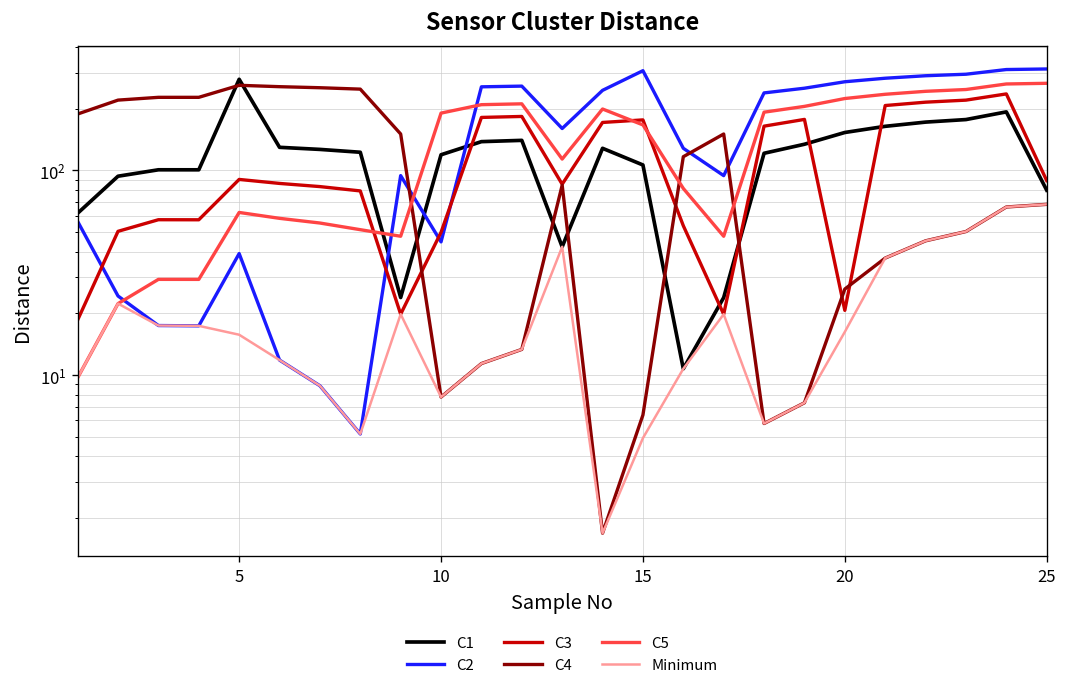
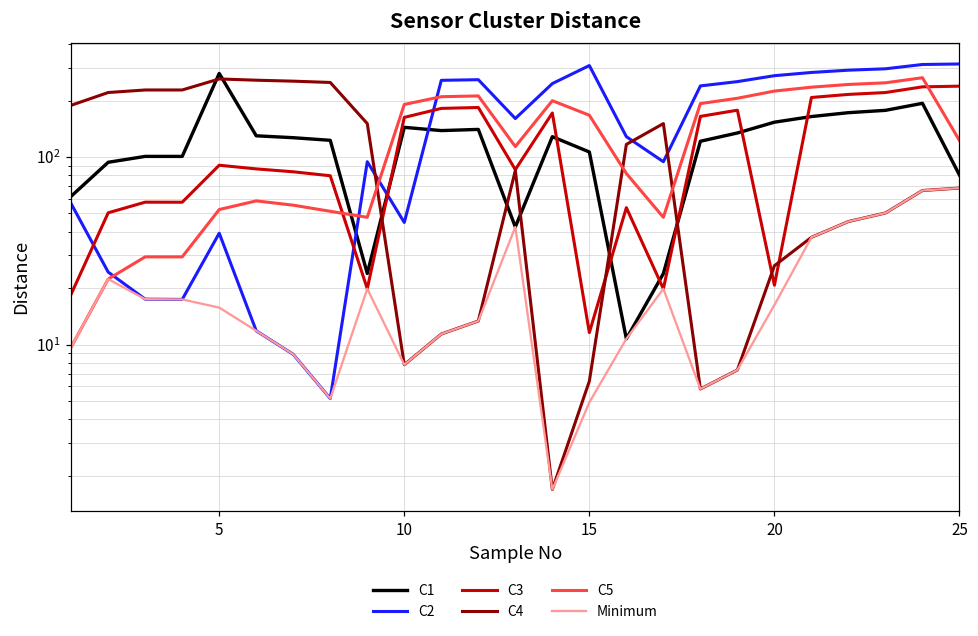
  {
    "C1": {
      "5": 280,
-     "10": 120,
+     "10": 140,
      "15": 110,
      "20": 150,
      "25": 80
    },
    "C2": {
      "5": 39,
      "10": 45,
      "15": 310,
      "20": 270,
      "25": 310
    },
    "C3": {
      "5": 90,
-     "10": 50,
-     "15": 180,
+     "10": 160,
+     "15": 12,
      "20": 21,
-     "25": 90
+     "25": 240
    },
    "C4": {
      "5": 260,
      "15": 6.4,
      "20": 26
    },
    "C5": {
-     "5": 62,
+     "5": 52,
      "10": 190,
      "15": 170,
      "20": 220,
-     "25": 270
+     "25": 120
    },
    "Minimum": {
      "5": 16,
      "15": 5,
      "20": 16
    }
  }
